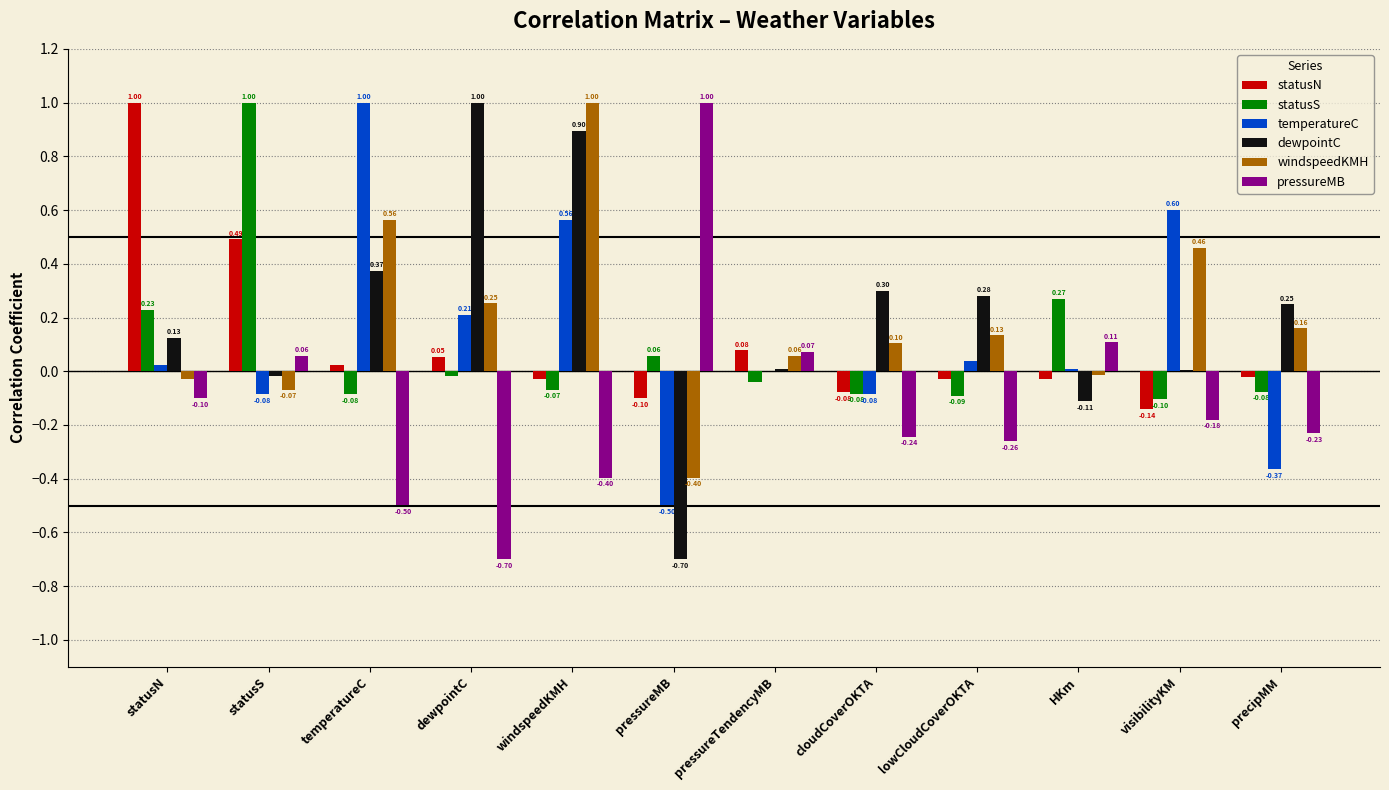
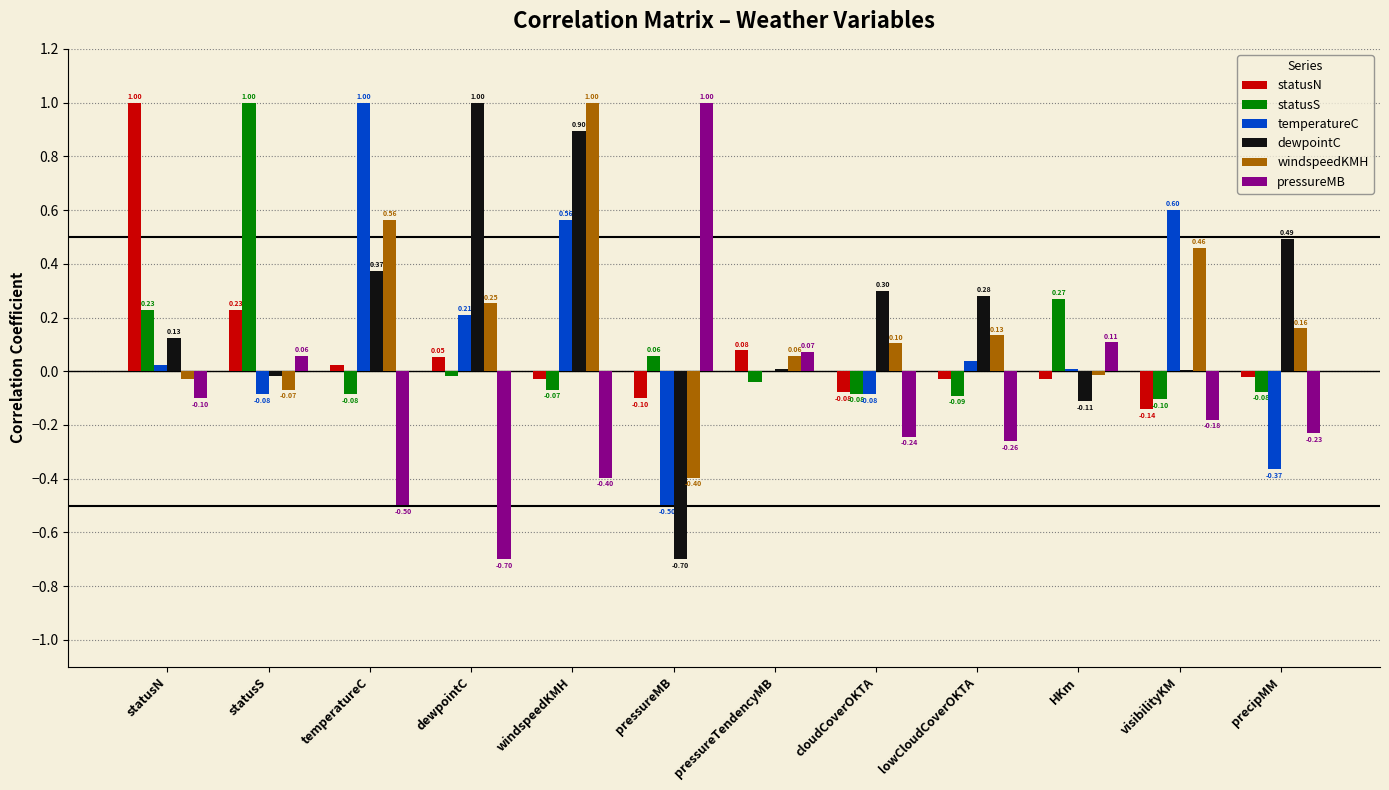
  {
    "statusN": {
      "statusN": 1.00,
-     "statusS": 0.49,
+     "statusS": 0.23,
      "dewpointC": 0.05,
      "pressureMB": -0.10,
      "pressureTendencyMB": 0.08,
      "visibilityKM": -0.14
    },
    "statusS": {
      "statusN": 0.23,
      "statusS": 1.00,
      "temperatureC": -0.08,
      "windspeedKMH": -0.07,
      "pressureMB": 0.06,
      "lowCloudCoverOKTA": -0.09,
      "HKm": 0.27,
      "visibilityKM": -0.10,
      "precipMM": -0.08
    },
    "temperatureC": {
      "statusS": -0.08,
      "temperatureC": 1.00,
      "dewpointC": 0.21,
      "windspeedKMH": 0.56,
      "pressureMB": -0.50,
      "visibilityKM": 0.60,
      "precipMM": -0.37
    },
    "dewpointC": {
      "statusN": 0.13,
      "temperatureC": 0.37,
      "dewpointC": 1.00,
      "windspeedKMH": 0.90,
      "pressureMB": -0.70,
      "cloudCoverOKTA": 0.30,
      "lowCloudCoverOKTA": 0.28,
      "HKm": -0.11,
-     "precipMM": 0.25
+     "precipMM": 0.49
    },
    "windspeedKMH": {
      "statusS": -0.07,
      "temperatureC": 0.56,
      "dewpointC": 0.25,
      "windspeedKMH": 1.00,
      "pressureMB": -0.40,
      "pressureTendencyMB": 0.06,
      "cloudCoverOKTA": 0.10,
      "lowCloudCoverOKTA": 0.13,
      "visibilityKM": 0.46,
      "precipMM": 0.16
    },
    "pressureMB": {
      "statusN": -0.10,
      "statusS": 0.06,
      "temperatureC": -0.50,
      "dewpointC": -0.70,
      "windspeedKMH": -0.40,
      "pressureMB": 1.00,
      "pressureTendencyMB": 0.07,
      "cloudCoverOKTA": -0.24,
      "lowCloudCoverOKTA": -0.26,
      "HKm": 0.11,
      "visibilityKM": -0.18,
      "precipMM": -0.23
    }
  }
